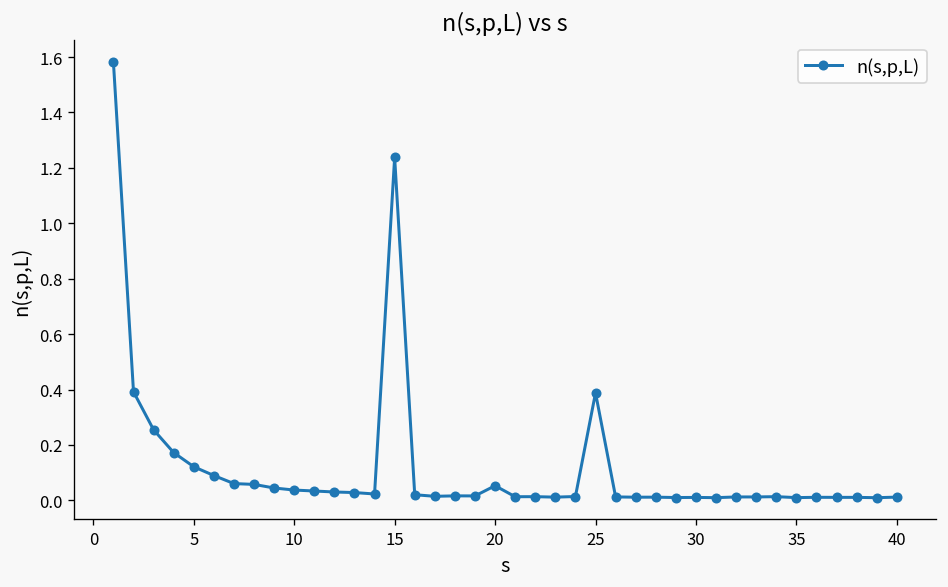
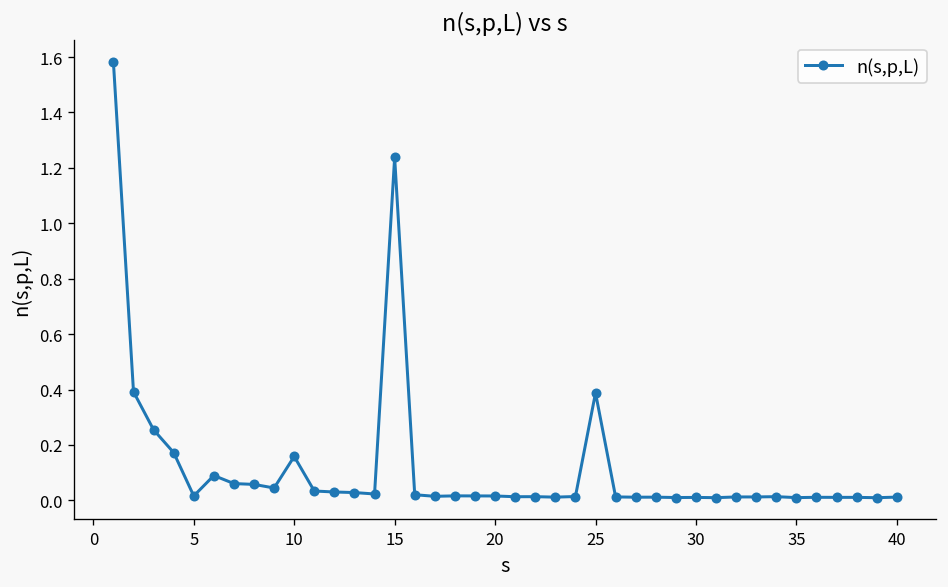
  {
-   "5": 0.12,
-   "10": 0.04,
+   "5": 0.02,
+   "10": 0.16,
    "15": 1.24,
-   "20": 0.05,
+   "20": 0.02,
    "25": 0.39,
    "30": 0.01,
    "35": 0.01,
    "40": 0.01
  }
